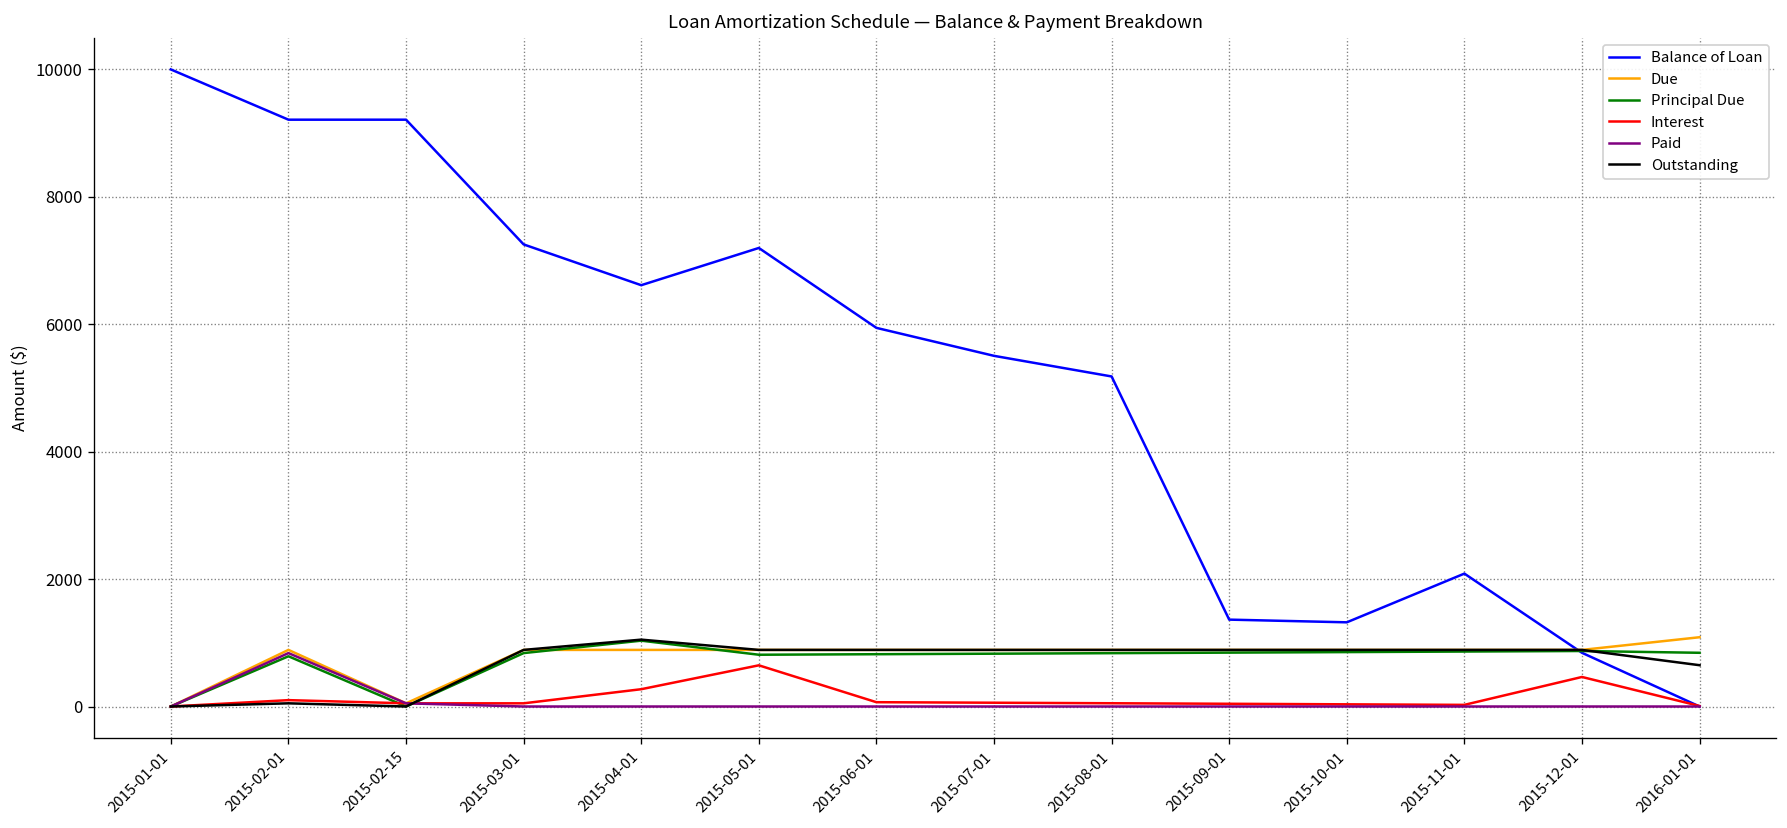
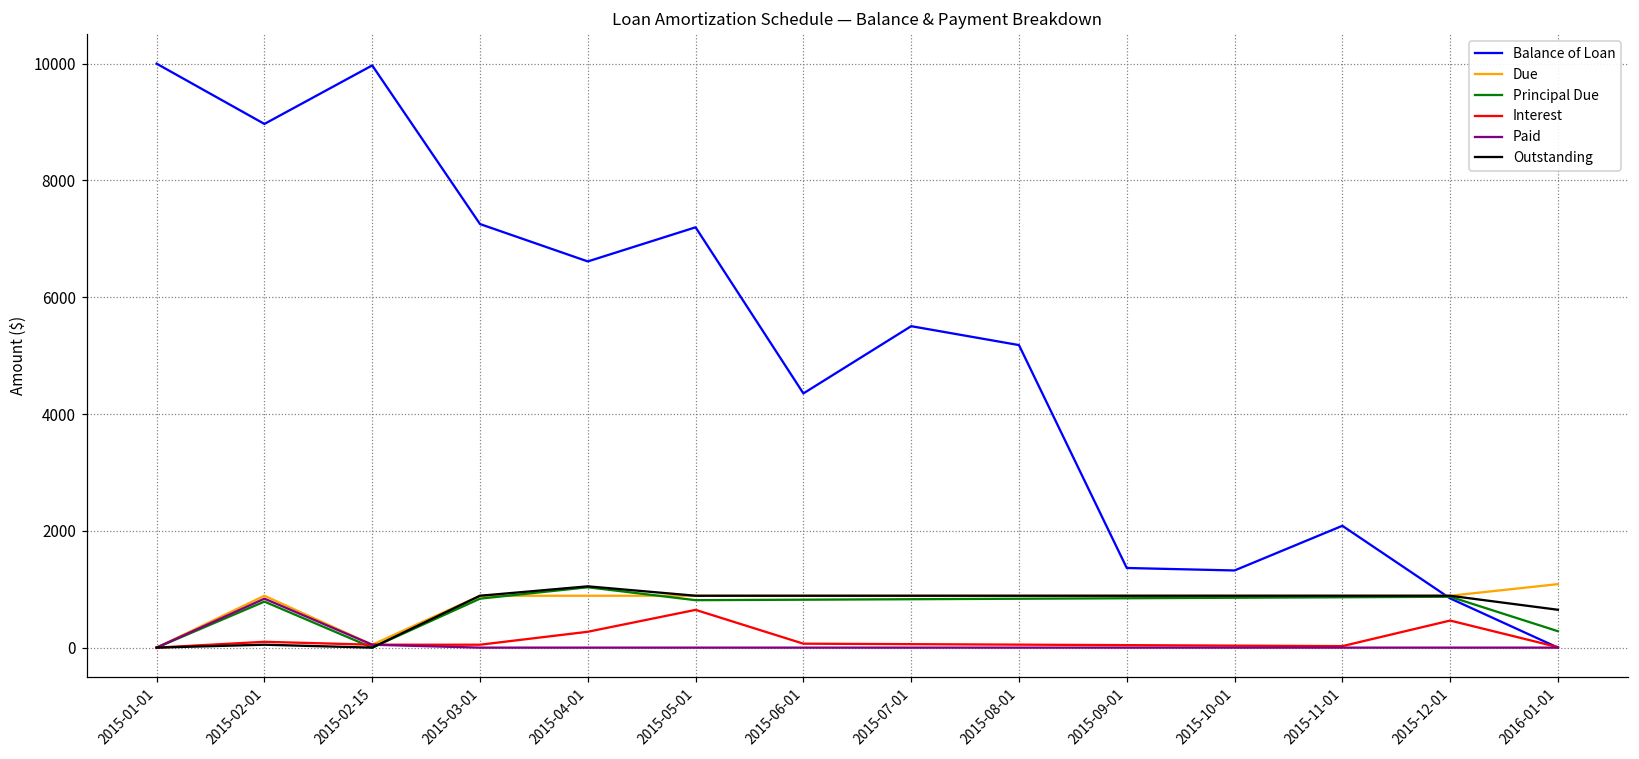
  {
    "Balance of Loan": {
      "2015-01-01": 10000,
-     "2015-02-01": 9200,
-     "2015-02-15": 9200,
+     "2015-02-01": 9000,
+     "2015-02-15": 10000,
      "2015-03-01": 7300,
      "2015-04-01": 6600,
      "2015-05-01": 7200,
-     "2015-06-01": 5900,
+     "2015-06-01": 4400,
      "2015-07-01": 5500,
      "2015-08-01": 5200,
      "2015-09-01": 1400,
      "2015-10-01": 1300,
      "2015-11-01": 2100
    },
    "Due": {
      "2015-02-01": 900,
      "2015-04-01": 900,
      "2016-01-01": 1100
    },
    "Principal Due": {
      "2015-02-01": 800,
      "2015-03-01": 800,
      "2015-05-01": 800,
      "2015-06-01": 800,
      "2015-07-01": 800,
      "2015-08-01": 800,
-     "2016-01-01": 800
+     "2016-01-01": 300
    },
    "Interest": {
      "2015-02-01": 100,
      "2015-03-01": 100,
      "2015-04-01": 300,
      "2015-05-01": 600,
      "2015-06-01": 100,
      "2015-07-01": 100,
      "2015-08-01": 100,
      "2015-12-01": 500
    },
    "Paid": {
      "2015-02-01": 800,
      "2015-03-01": 0,
      "2015-04-01": 0,
      "2015-05-01": 0,
      "2015-06-01": 0,
      "2015-07-01": 0,
      "2015-08-01": 0,
      "2015-12-01": 0
    },
    "Outstanding": {
      "2015-02-01": 100,
      "2016-01-01": 600
    }
  }
